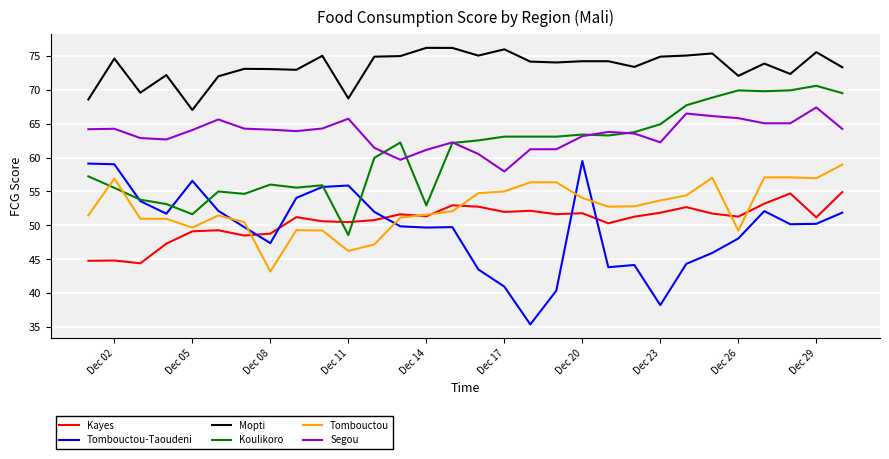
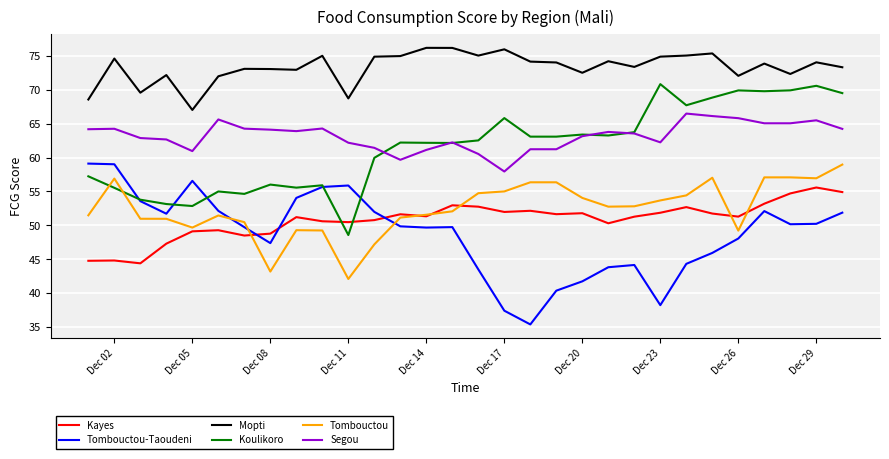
  {
    "Kayes": {
      "Dec 02": 45,
      "Dec 05": 49,
      "Dec 08": 49,
      "Dec 11": 50,
      "Dec 17": 52,
      "Dec 20": 52,
      "Dec 23": 52,
      "Dec 26": 51,
-     "Dec 29": 51
+     "Dec 29": 56
    },
    "Tombouctou-Taoudeni": {
      "Dec 02": 59,
      "Dec 05": 57,
      "Dec 08": 47,
      "Dec 11": 56,
      "Dec 14": 50,
-     "Dec 17": 41,
-     "Dec 20": 59,
+     "Dec 17": 37,
+     "Dec 20": 42,
      "Dec 23": 38,
      "Dec 26": 48,
      "Dec 29": 50
    },
    "Mopti": {
      "Dec 02": 75,
      "Dec 05": 67,
      "Dec 08": 73,
      "Dec 11": 69,
      "Dec 14": 76,
      "Dec 17": 76,
-     "Dec 20": 74,
+     "Dec 20": 73,
      "Dec 23": 75,
      "Dec 26": 72,
-     "Dec 29": 76
+     "Dec 29": 74
    },
    "Koulikoro": {
      "Dec 02": 56,
-     "Dec 05": 52,
+     "Dec 05": 53,
      "Dec 08": 56,
      "Dec 11": 49,
-     "Dec 14": 53,
-     "Dec 17": 63,
-     "Dec 23": 65,
+     "Dec 14": 62,
+     "Dec 17": 66,
+     "Dec 23": 71,
      "Dec 26": 70,
      "Dec 29": 71
    },
    "Tombouctou": {
      "Dec 02": 57,
      "Dec 05": 50,
      "Dec 08": 43,
-     "Dec 11": 46,
+     "Dec 11": 42,
      "Dec 17": 55,
      "Dec 20": 54,
      "Dec 23": 54,
      "Dec 26": 49,
      "Dec 29": 57
    },
    "Segou": {
      "Dec 02": 64,
-     "Dec 05": 64,
+     "Dec 05": 61,
      "Dec 08": 64,
-     "Dec 11": 66,
+     "Dec 11": 62,
      "Dec 14": 61,
      "Dec 17": 58,
      "Dec 23": 62,
      "Dec 26": 66,
-     "Dec 29": 67
+     "Dec 29": 65
    }
  }
